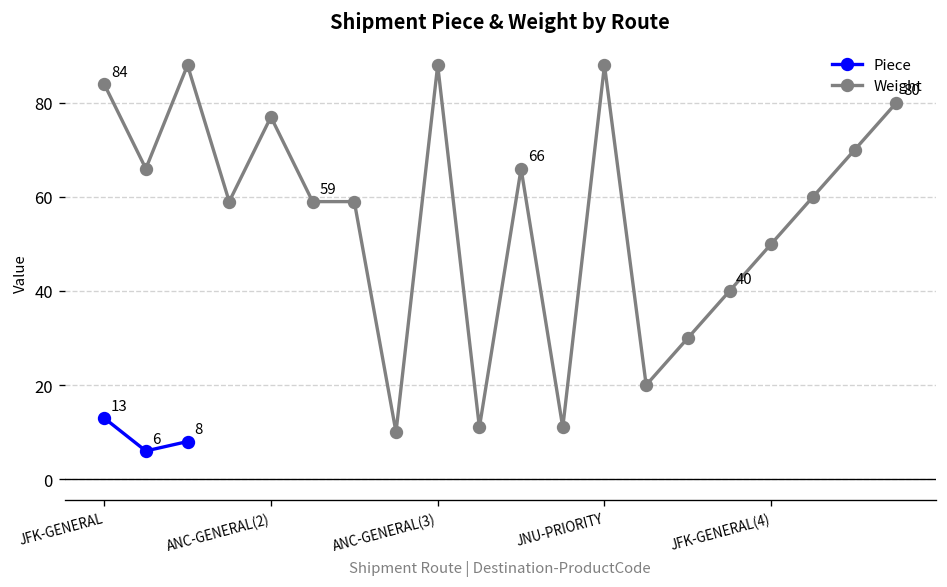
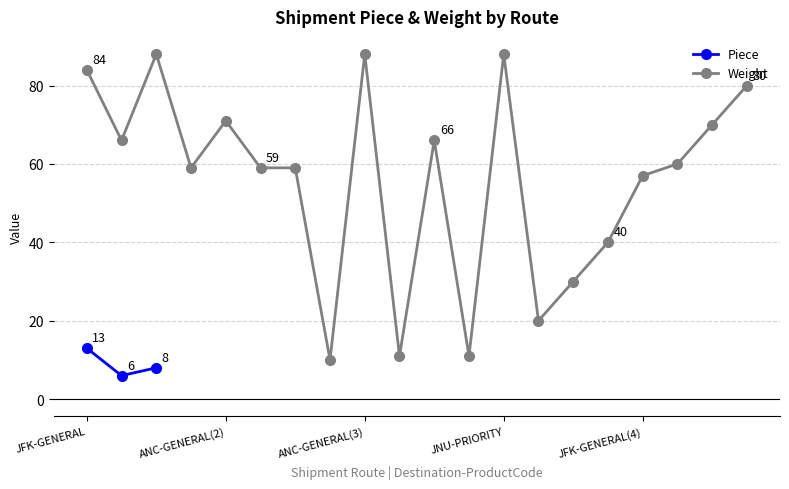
  {
    "Piece": {
      "JFK-GENERAL": 13
    },
    "Weight": {
-     "ANC-GENERAL(2)": 77,
+     "ANC-GENERAL(2)": 71,
      "ANC-GENERAL(3)": 88,
      "JNU-PRIORITY": 88,
-     "JFK-GENERAL(4)": 50
+     "JFK-GENERAL(4)": 57
    }
  }
